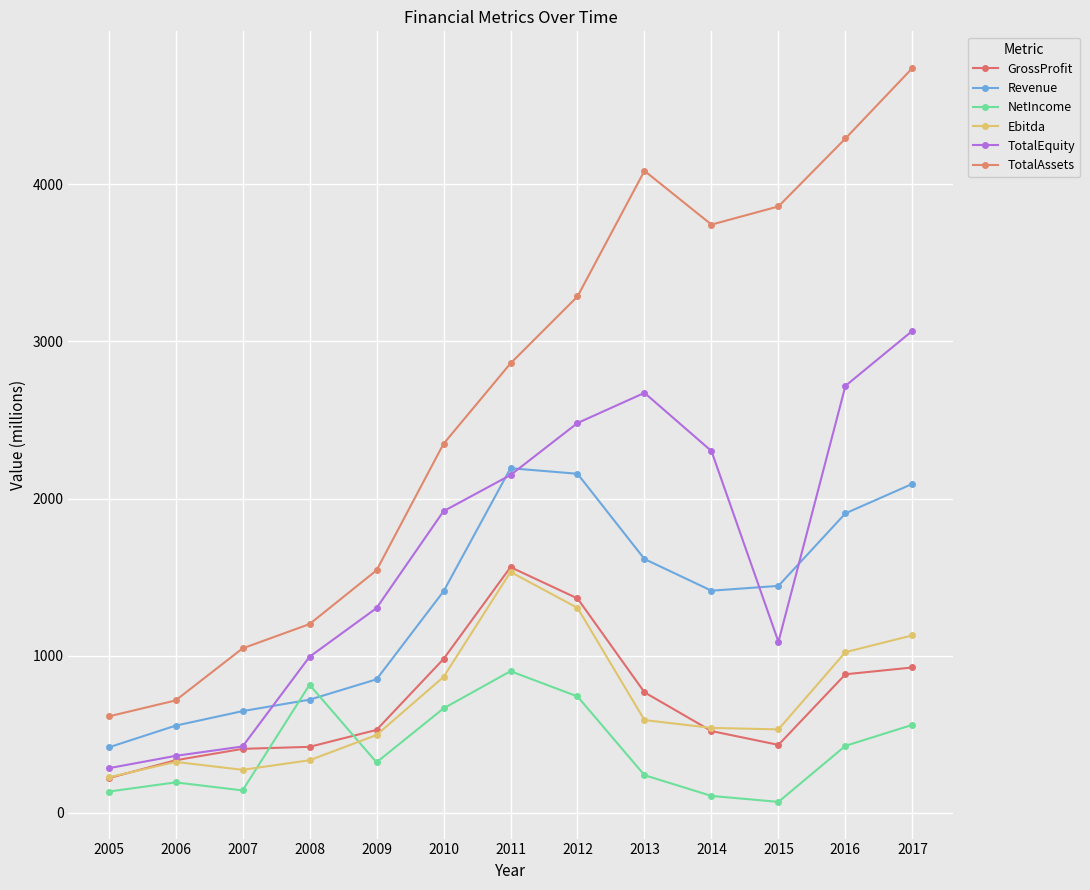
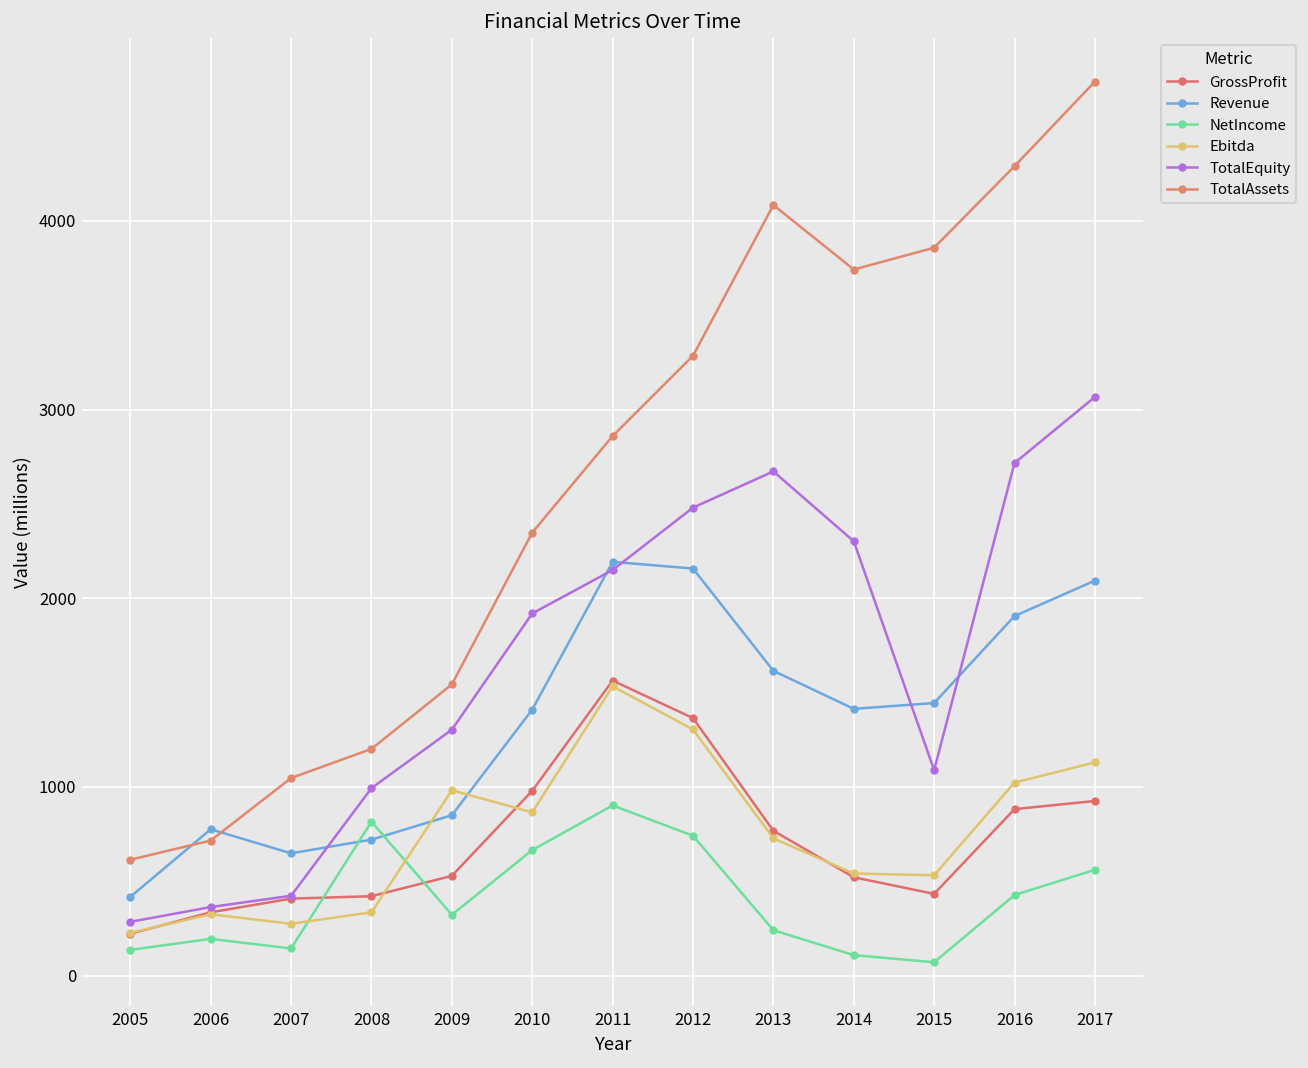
  {
    "Revenue": {
      "2005": 420,
-     "2006": 560,
+     "2006": 780,
      "2007": 650,
      "2008": 720,
      "2009": 850,
      "2010": 1410,
      "2011": 2190,
      "2012": 2160,
      "2013": 1620,
      "2014": 1410,
      "2015": 1440,
      "2016": 1910,
      "2017": 2090
    },
    "NetIncome": {
      "2005": 140,
      "2006": 190,
      "2007": 140,
      "2008": 820,
      "2009": 320,
      "2010": 670,
      "2011": 900,
      "2012": 740,
      "2013": 240,
      "2014": 110,
      "2015": 70,
      "2016": 430,
      "2017": 560
    },
    "Ebitda": {
      "2007": 270,
      "2008": 340,
-     "2009": 500,
+     "2009": 980,
      "2010": 870,
      "2011": 1530,
      "2012": 1300,
-     "2013": 590,
+     "2013": 730,
      "2014": 540,
      "2015": 530,
      "2016": 1020,
      "2017": 1130
    },
    "TotalEquity": {
      "2005": 280,
      "2006": 360,
      "2008": 990,
      "2009": 1300,
      "2010": 1920,
      "2011": 2150,
      "2012": 2480,
      "2013": 2670,
      "2014": 2300,
      "2015": 1090,
      "2016": 2720,
      "2017": 3070
    }
  }
